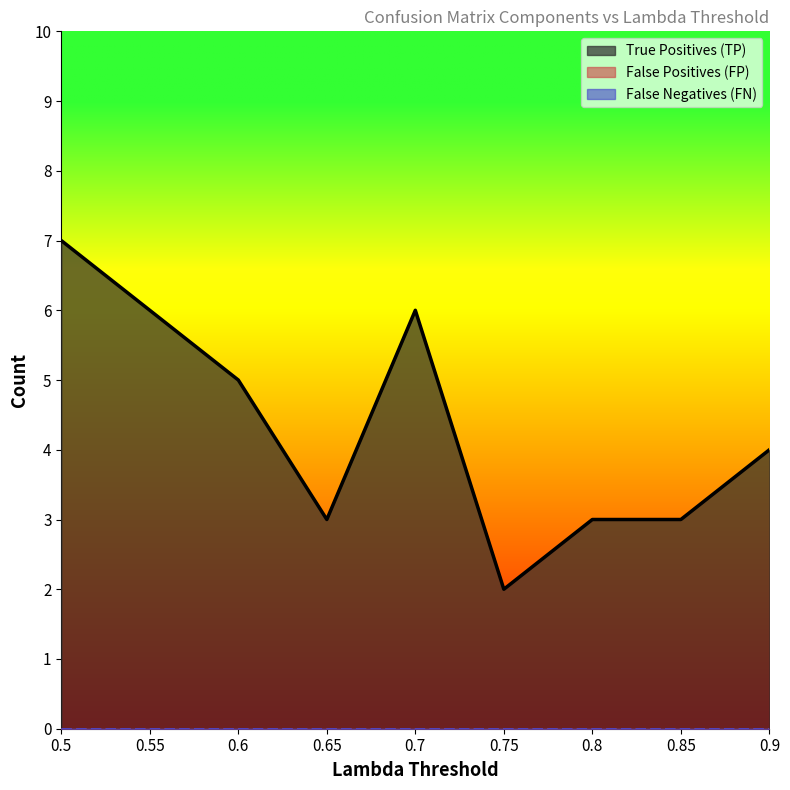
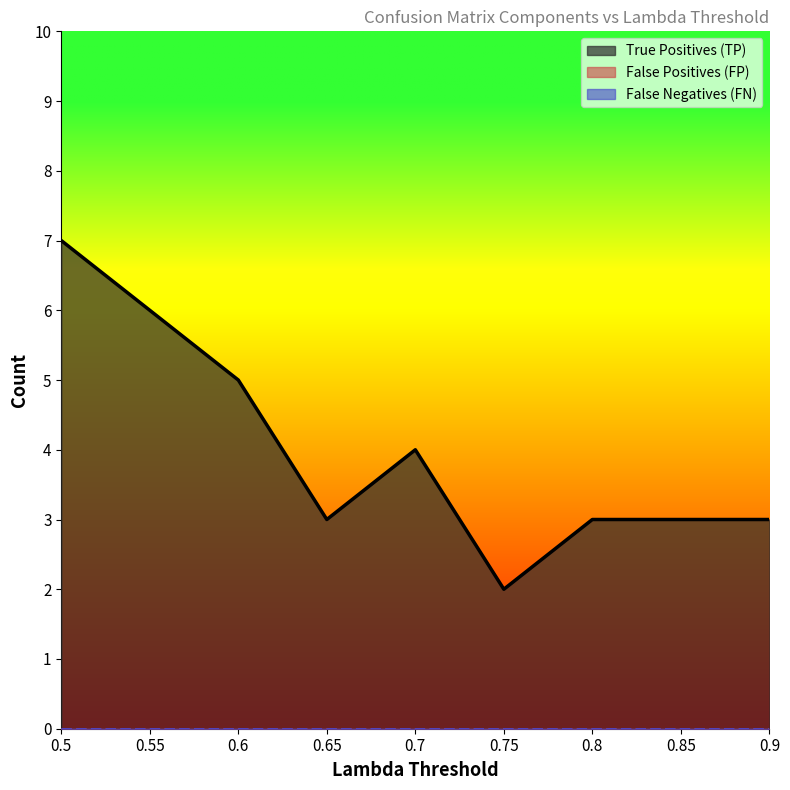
  {
    "True Positives (TP)": {
      "0.5": 7,
      "0.55": 6,
      "0.6": 5,
      "0.65": 3,
-     "0.7": 6,
+     "0.7": 4,
      "0.75": 2,
      "0.8": 3,
      "0.85": 3,
-     "0.9": 4
+     "0.9": 3
    },
    "False Negatives (FN)": {
      "0.5": 0,
      "0.55": 0,
      "0.6": 0,
      "0.65": 0,
      "0.7": 0,
      "0.75": 0,
      "0.8": 0,
      "0.85": 0,
      "0.9": 0
    }
  }
